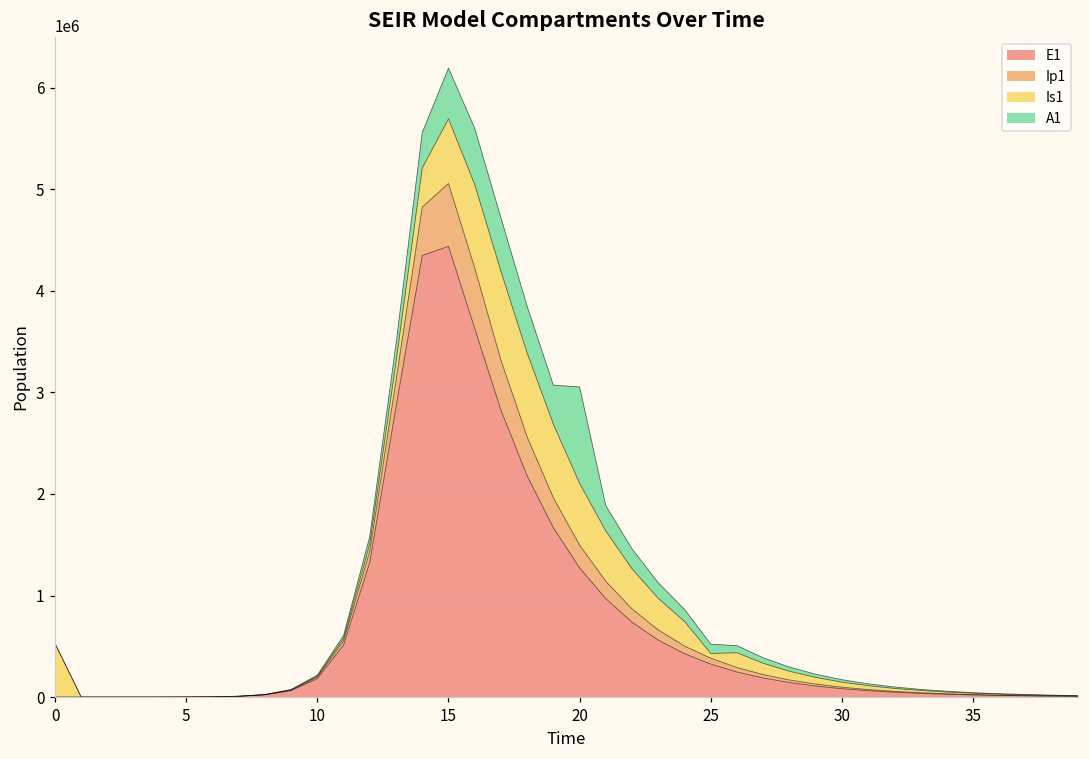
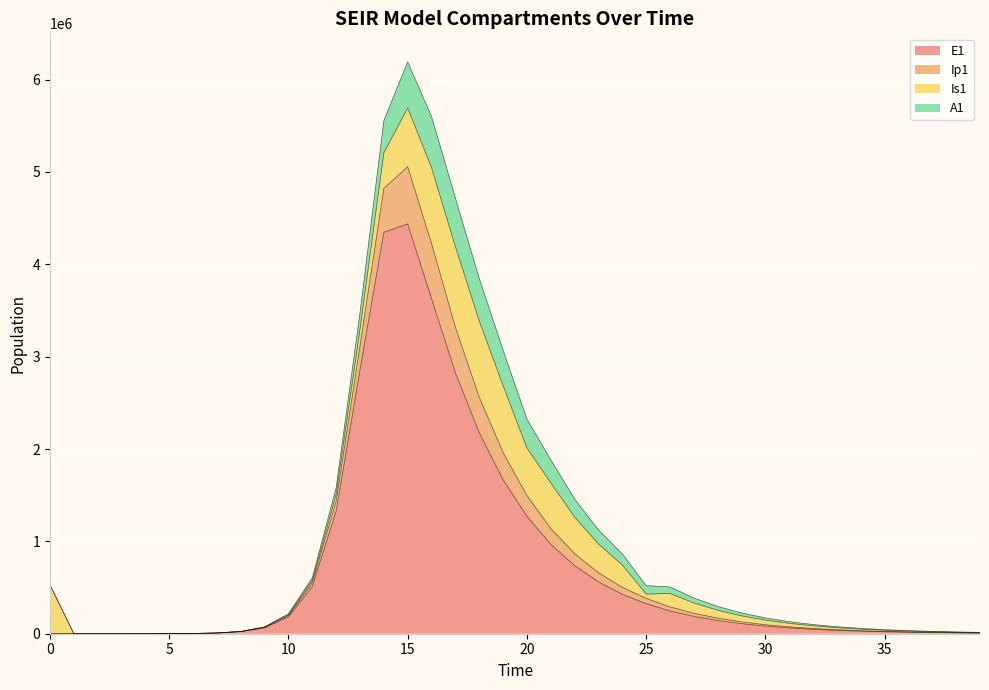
  {
    "Is1": {
      "15": 600000,
-     "20": 600000,
+     "20": 500000,
      "25": 0
    },
    "A1": {
      "15": 500000,
-     "20": 900000,
+     "20": 300000,
      "25": 100000
    }
  }
